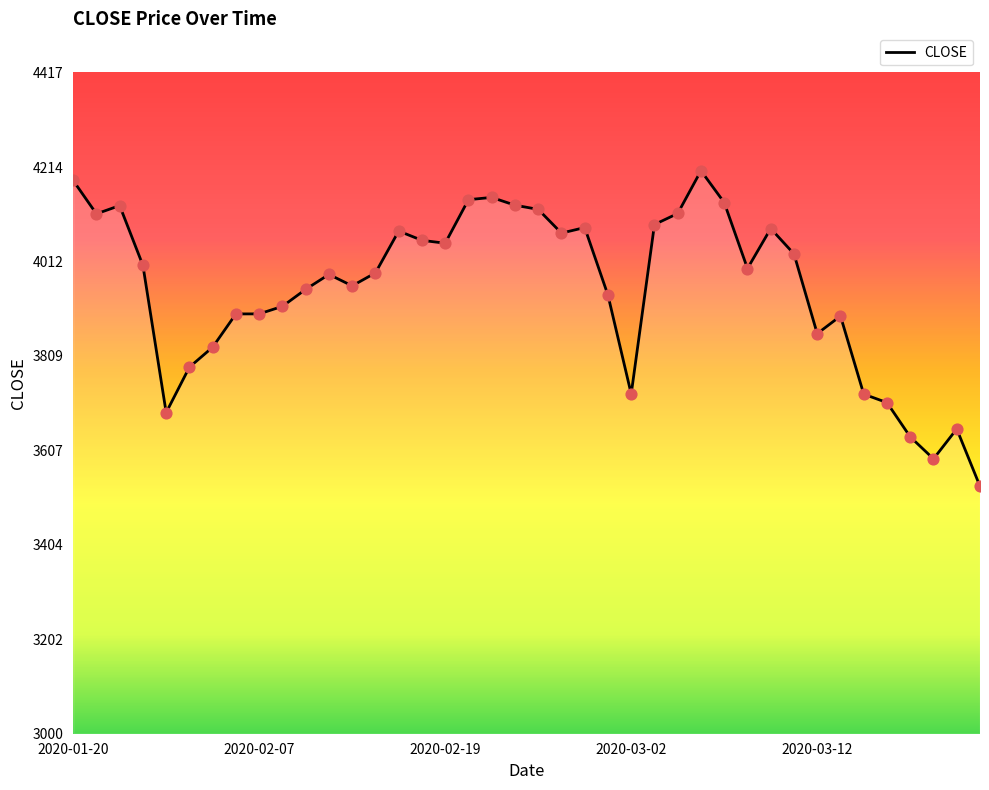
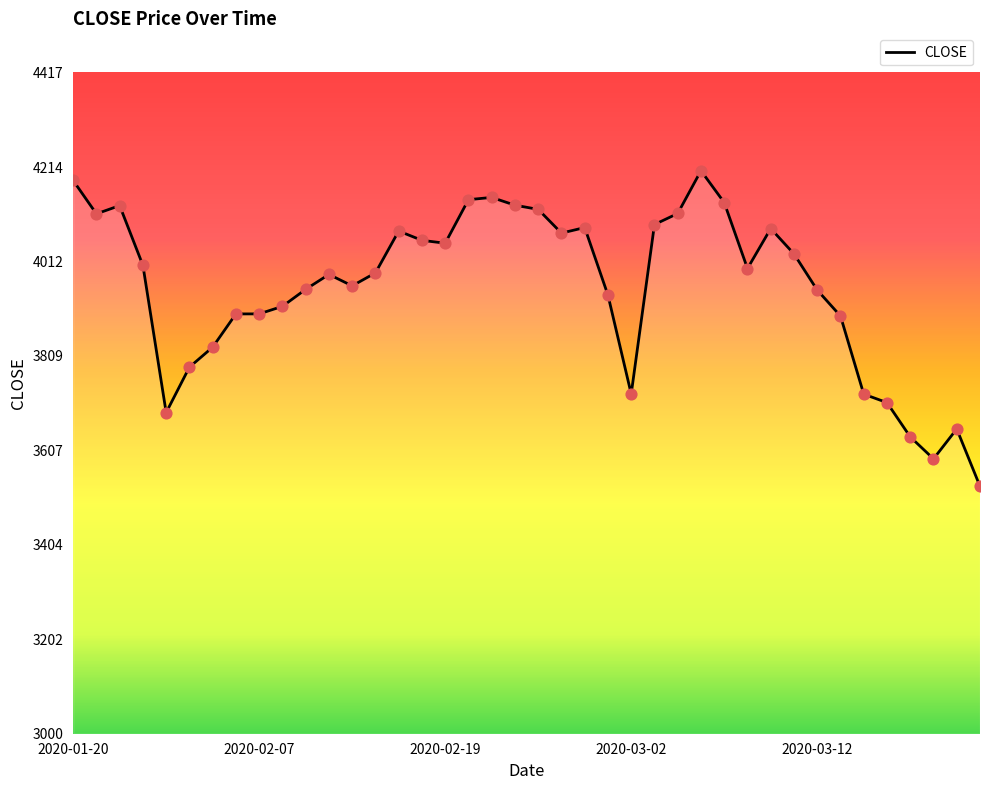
  {
    "2020-01-20": 4190,
    "2020-02-07": 3900,
    "2020-02-19": 4050,
    "2020-03-02": 3730,
-   "2020-03-12": 3860
+   "2020-03-12": 3950
  }
